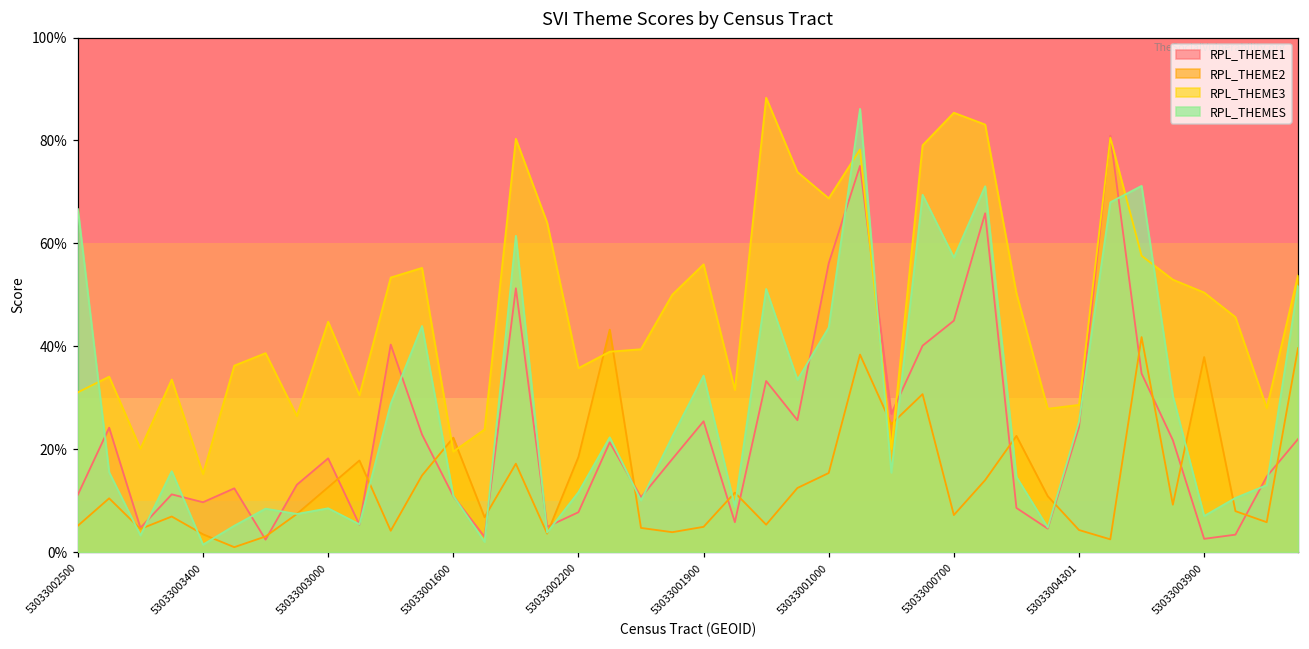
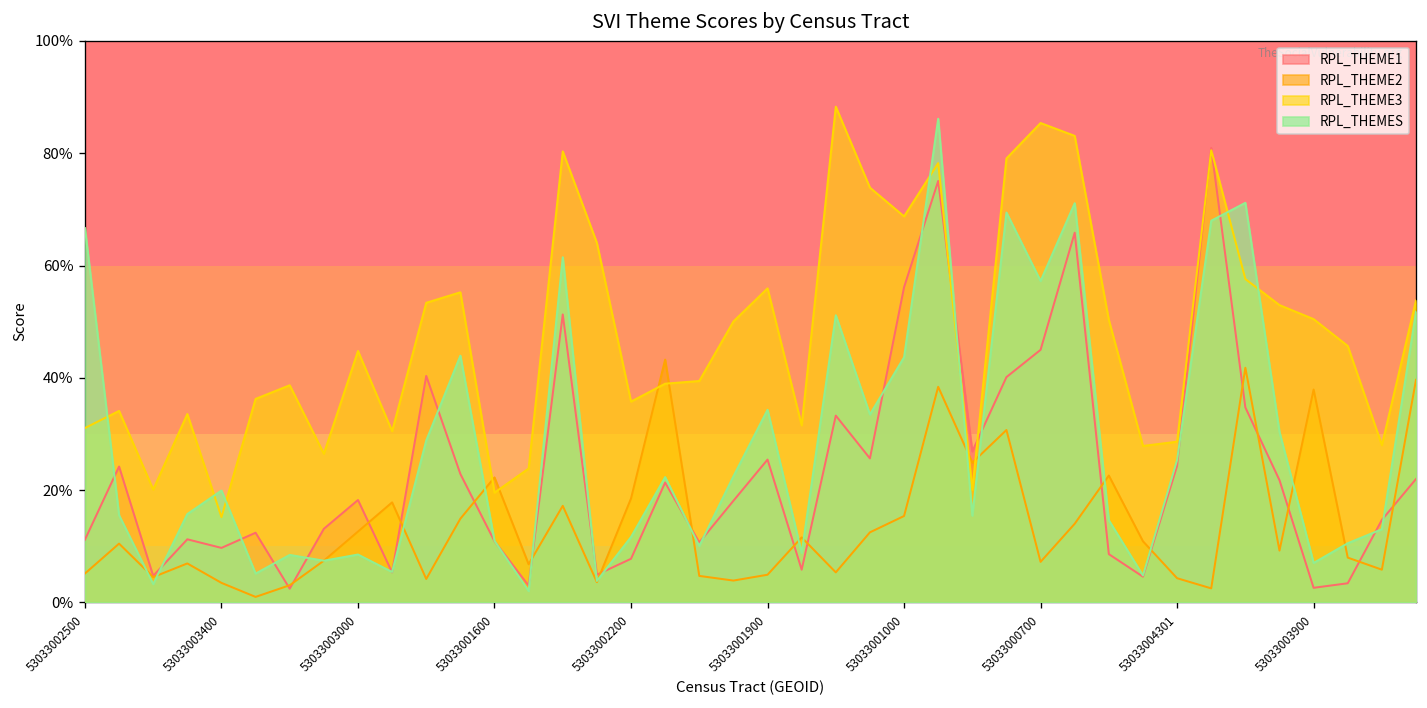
  {
    "RPL_THEME1": {
      "53033002500": "11%",
      "53033003400": "10%",
      "53033003000": "18%",
      "53033002200": "8%",
      "53033001900": "25%",
      "53033001000": "56%",
      "53033000700": "45%",
      "53033004301": "24%",
      "53033003900": "3%"
    },
    "RPL_THEMES": {
      "53033002500": "67%",
-     "53033003400": "1%",
+     "53033003400": "20%",
      "53033003000": "9%",
      "53033002200": "12%",
      "53033001900": "34%",
      "53033001000": "44%",
      "53033000700": "57%",
      "53033004301": "25%",
      "53033003900": "7%"
    }
  }
